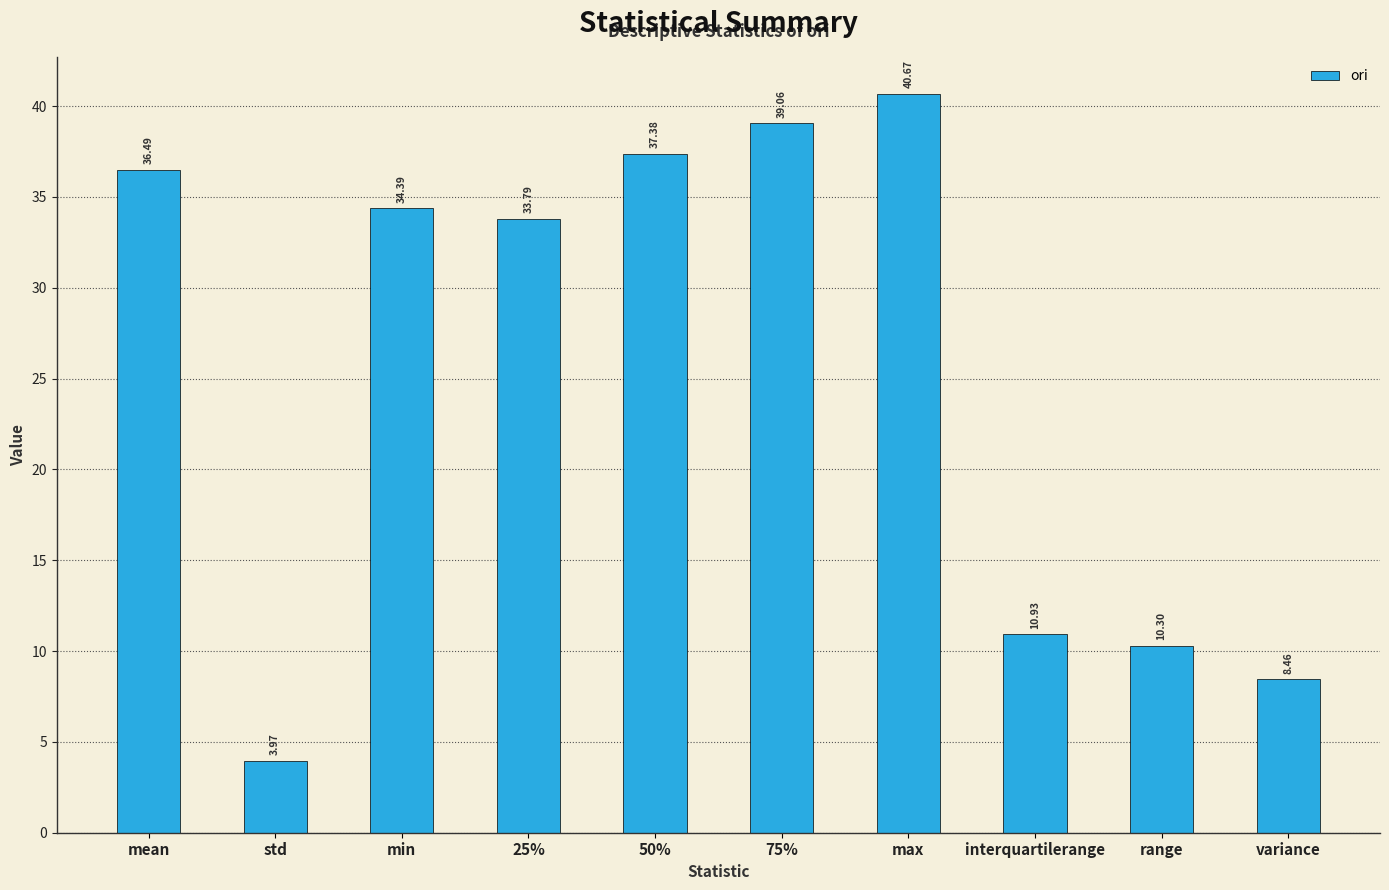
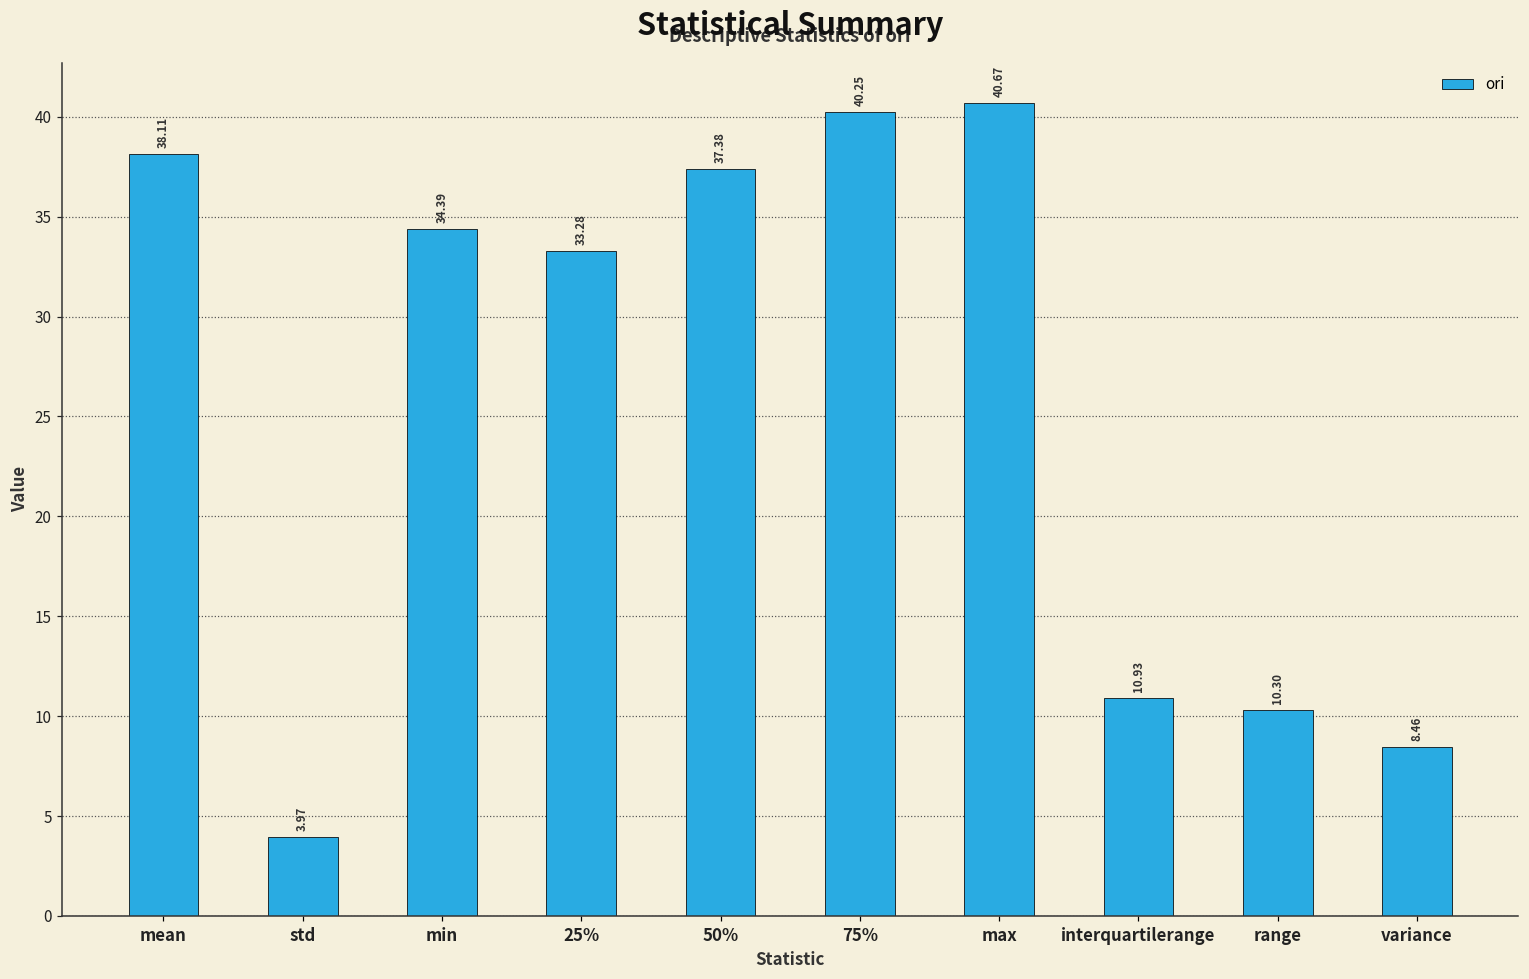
  {
-   "mean": 36.49,
+   "mean": 38.11,
    "std": 3.97,
    "min": 34.39,
-   "25%": 33.79,
+   "25%": 33.28,
    "50%": 37.38,
-   "75%": 39.06,
+   "75%": 40.25,
    "max": 40.67,
    "interquartilerange": 10.93,
    "range": 10.30,
    "variance": 8.46
  }
